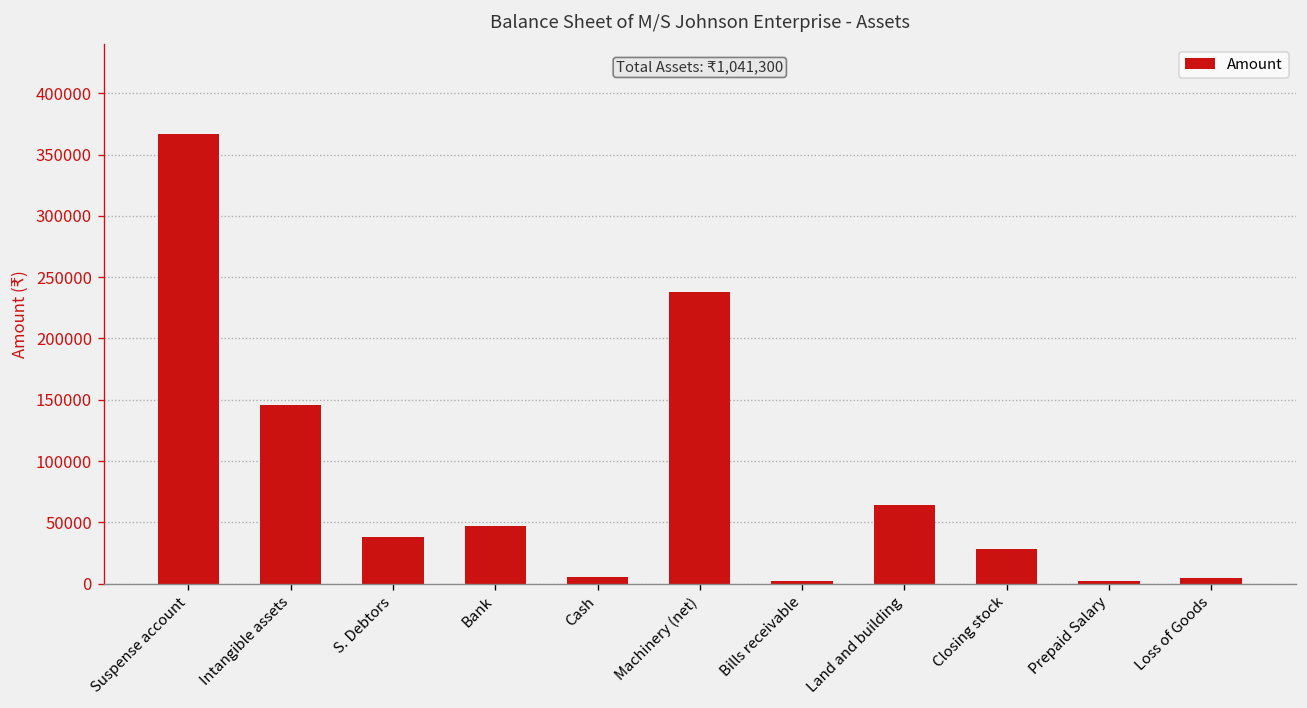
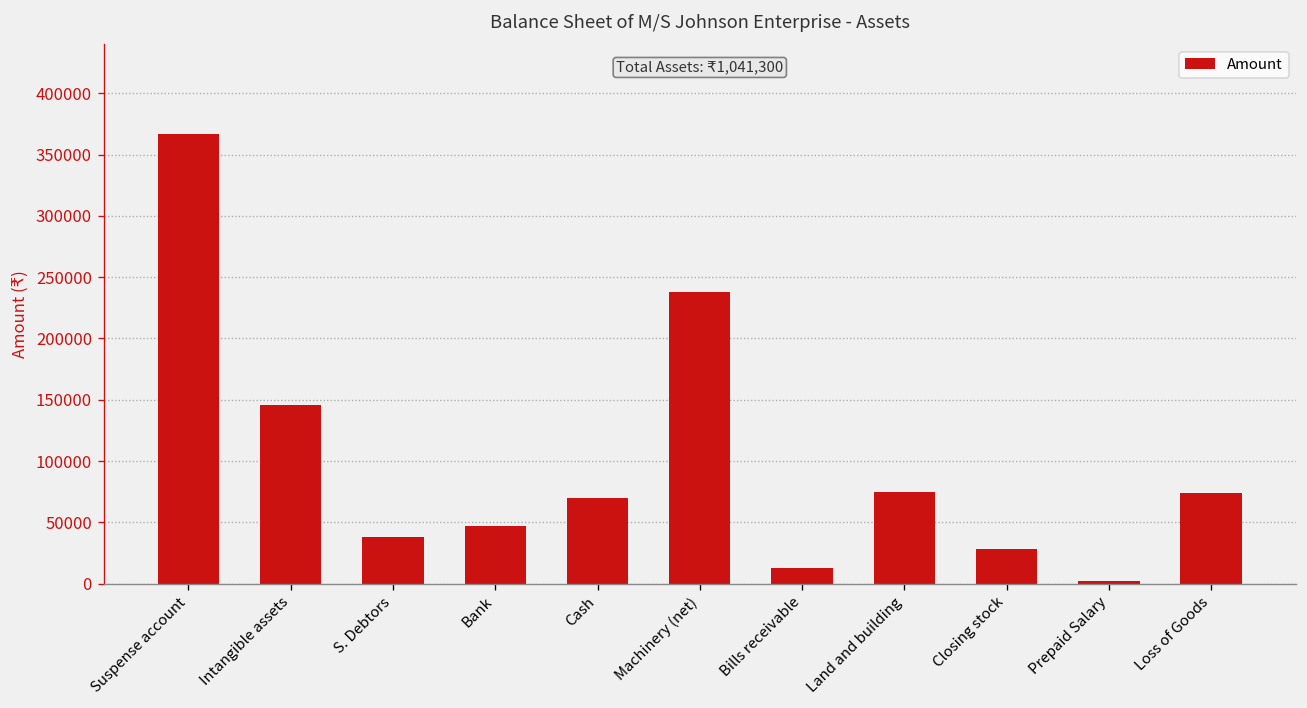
  {
    "Suspense account": 367000,
    "Intangible assets": 145000,
    "S. Debtors": 38000,
    "Bank": 47000,
-   "Cash": 5000,
+   "Cash": 70000,
    "Machinery (net)": 238000,
-   "Bills receivable": 2000,
-   "Land and building": 64000,
+   "Bills receivable": 13000,
+   "Land and building": 75000,
    "Closing stock": 29000,
-   "Loss of Goods": 5000
+   "Loss of Goods": 74000
  }
